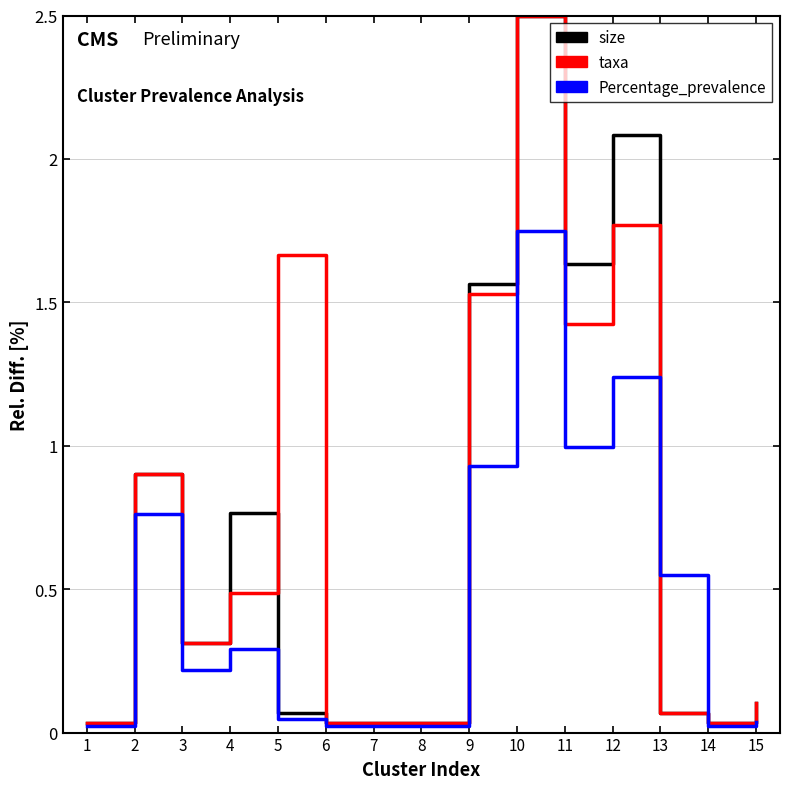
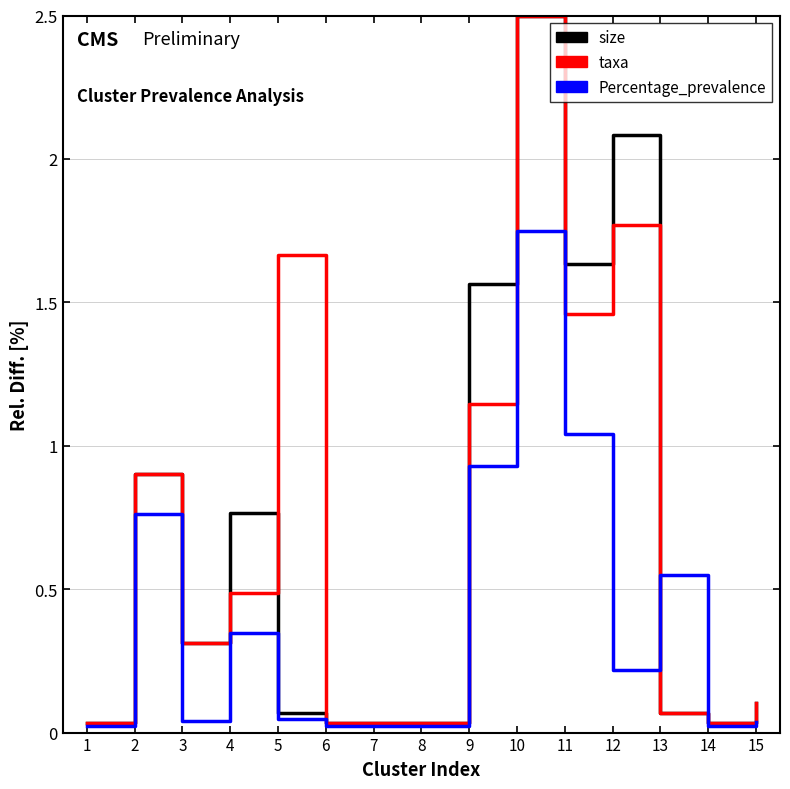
  {
    "size": {
      "4": 0.76,
      "5": 0.07,
      "9": 1.56,
      "11": 1.63,
      "12": 2.08
    },
    "taxa": {
      "4": 0.49,
      "5": 1.67,
-     "9": 1.53,
-     "11": 1.42,
+     "9": 1.15,
+     "11": 1.46,
      "12": 1.77
    },
    "Percentage_prevalence": {
      "1": 0.02,
      "2": 0.76,
-     "3": 0.22,
-     "4": 0.29,
+     "3": 0.04,
+     "4": 0.35,
      "5": 0.05,
      "6": 0.02,
      "7": 0.02,
      "8": 0.02,
      "9": 0.93,
      "10": 1.75,
-     "11": 1.00,
-     "12": 1.24,
+     "11": 1.04,
+     "12": 0.22,
      "13": 0.55,
      "14": 0.02,
      "15": 0.04
    }
  }
